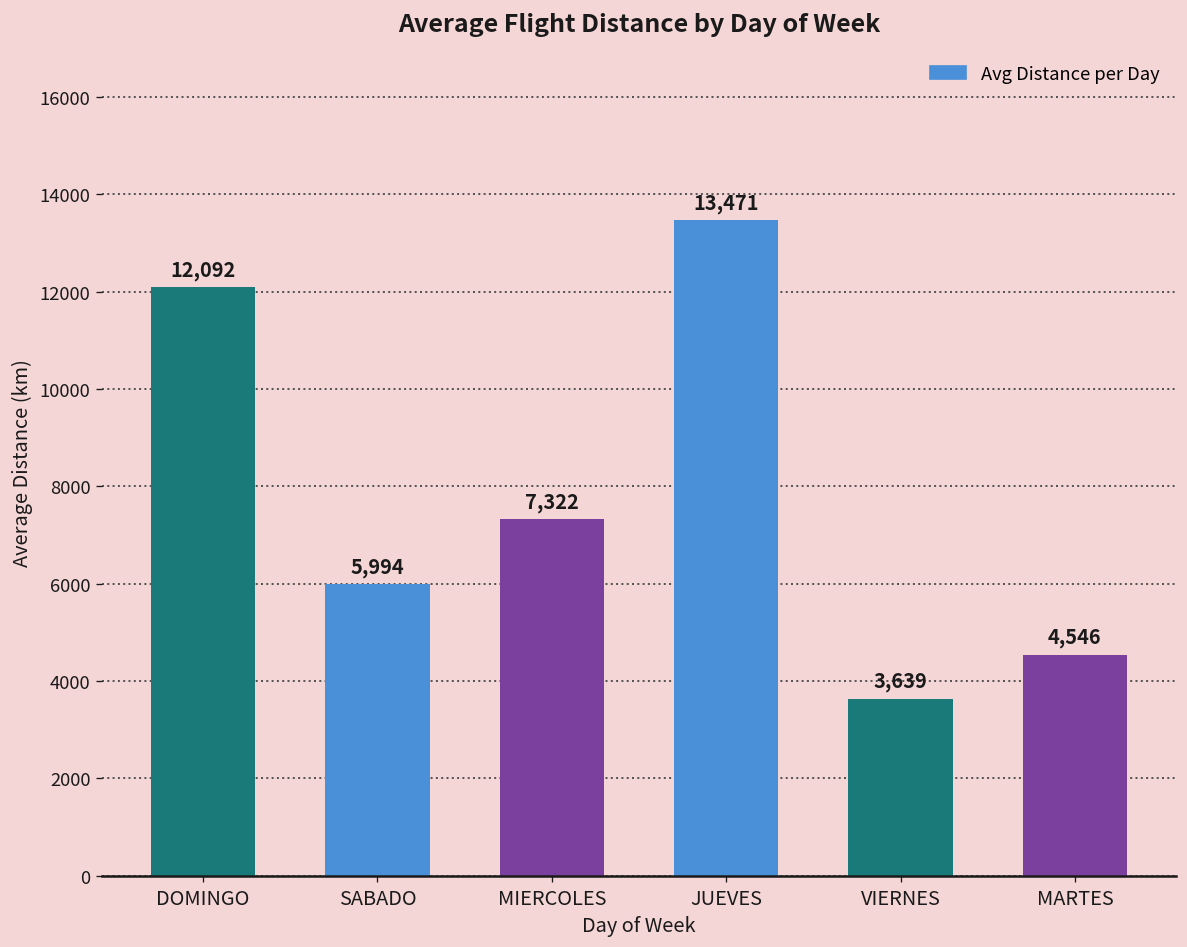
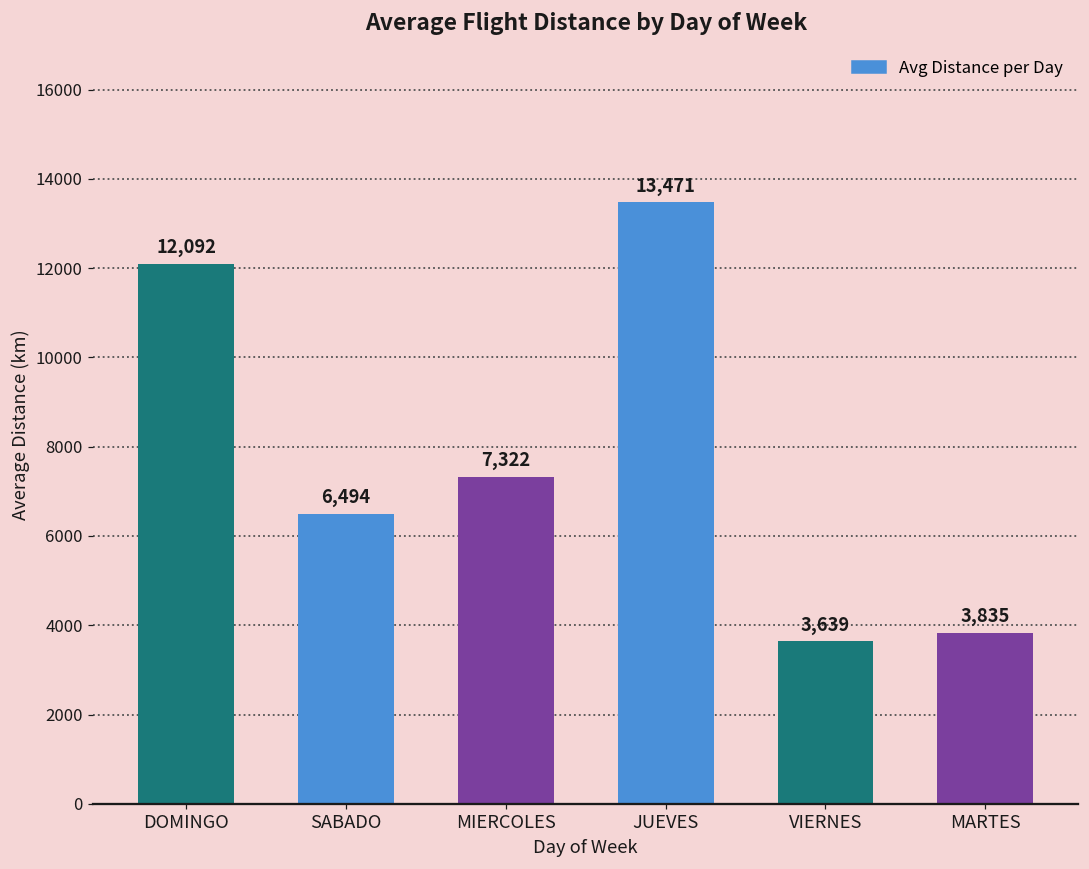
  {
    "DOMINGO": "12,092",
-   "SABADO": "5,994",
+   "SABADO": "6,494",
    "MIERCOLES": "7,322",
    "JUEVES": "13,471",
    "VIERNES": "3,639",
-   "MARTES": "4,546"
+   "MARTES": "3,835"
  }
